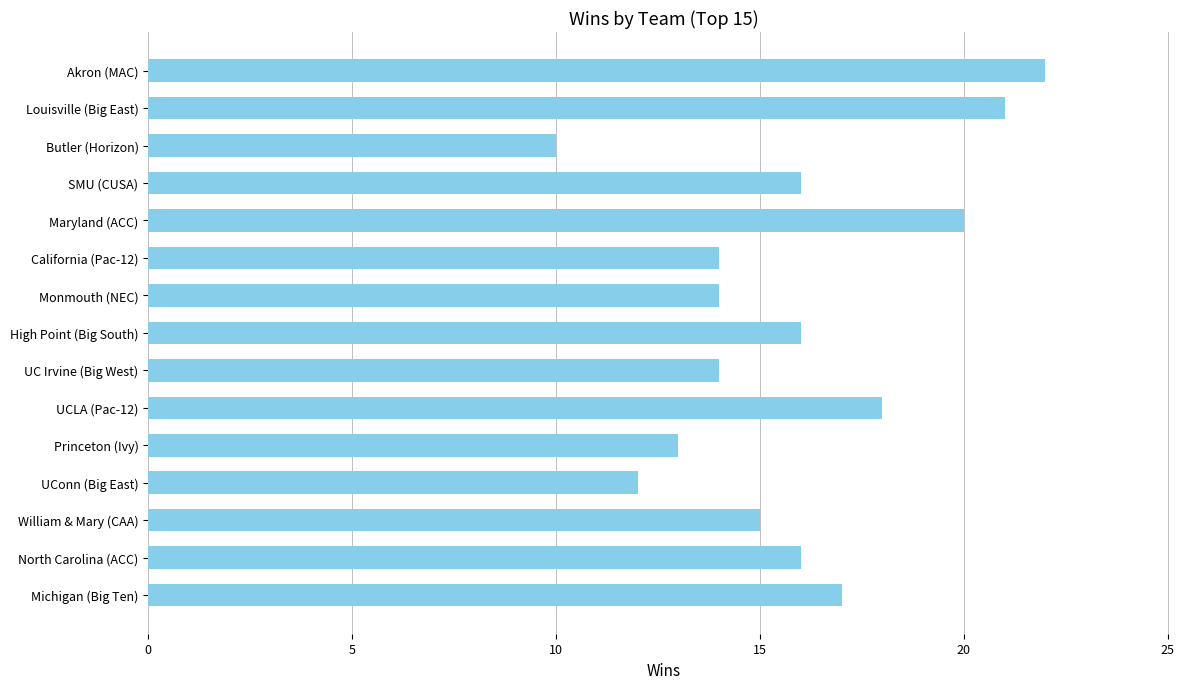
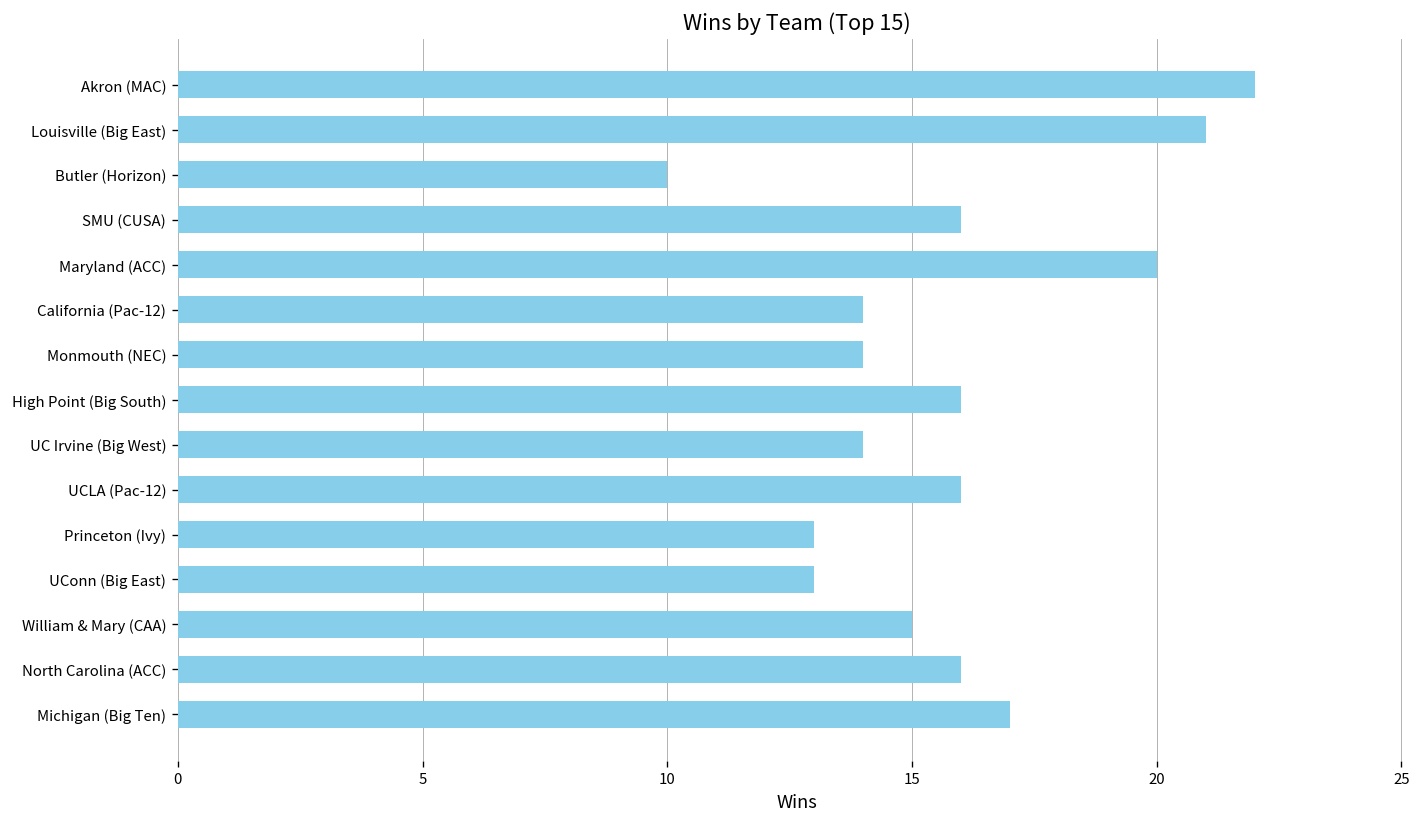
  {
    "Akron (MAC)": 22,
    "Louisville (Big East)": 21,
    "Butler (Horizon)": 10,
    "SMU (CUSA)": 16,
    "Maryland (ACC)": 20,
    "California (Pac-12)": 14,
    "Monmouth (NEC)": 14,
    "High Point (Big South)": 16,
    "UC Irvine (Big West)": 14,
-   "UCLA (Pac-12)": 18,
+   "UCLA (Pac-12)": 16,
    "Princeton (Ivy)": 13,
-   "UConn (Big East)": 12,
+   "UConn (Big East)": 13,
    "William & Mary (CAA)": 15,
    "North Carolina (ACC)": 16,
    "Michigan (Big Ten)": 17
  }
